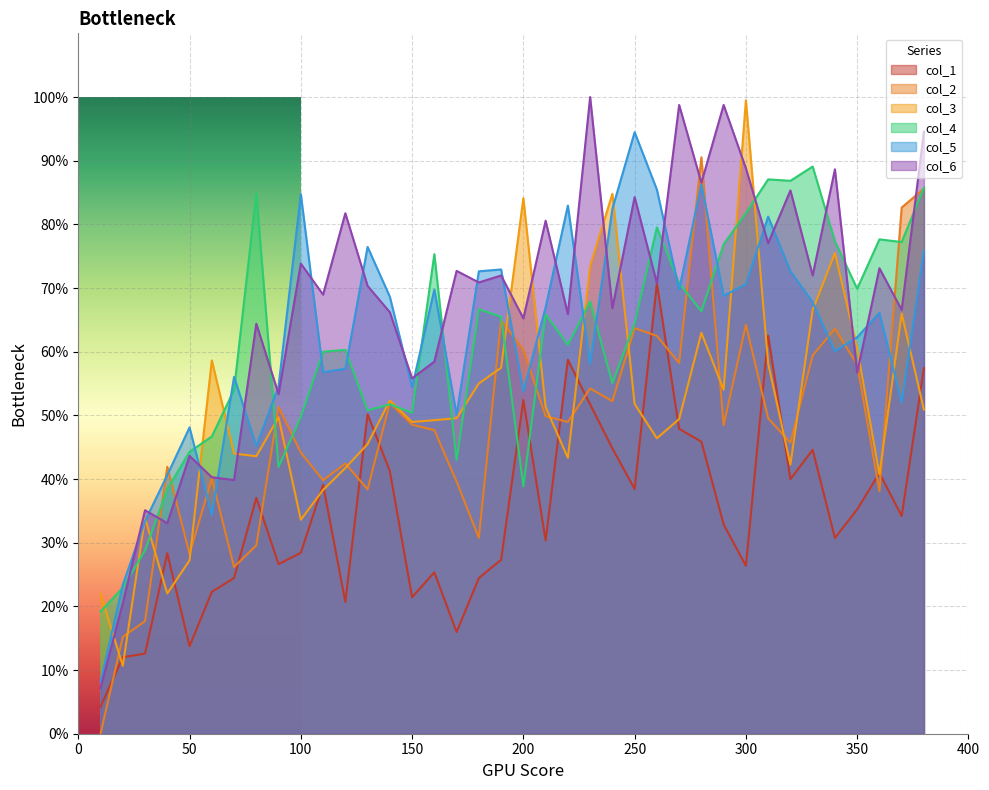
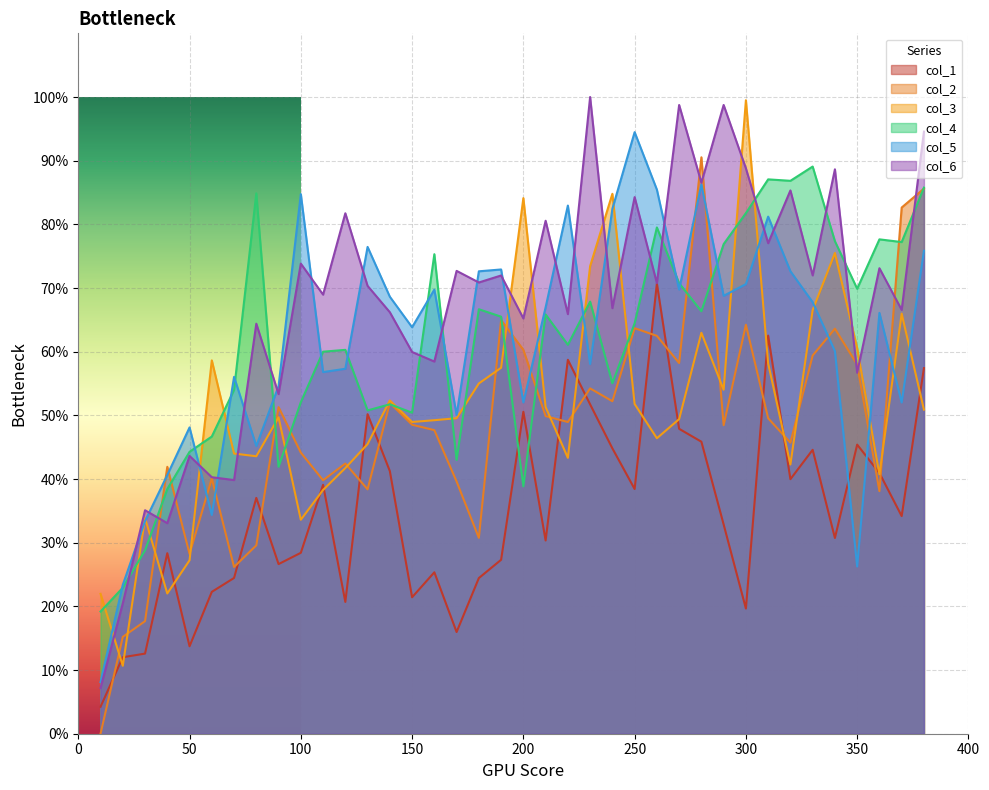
  {
    "col_1": {
      "50": "14%",
      "100": "28%",
      "150": "21%",
-     "200": "52%",
+     "200": "51%",
      "250": "38%",
-     "300": "26%",
-     "350": "35%"
+     "300": "20%",
+     "350": "45%"
    },
    "col_4": {
      "50": "44%",
-     "100": "50%",
+     "100": "52%",
      "150": "50%",
      "200": "39%",
      "250": "64%",
      "300": "82%",
      "350": "70%"
    },
    "col_5": {
      "50": "48%",
      "100": "85%",
-     "150": "54%",
-     "200": "54%",
+     "150": "64%",
+     "200": "52%",
      "250": "94%",
      "300": "71%",
-     "350": "62%"
+     "350": "26%"
    },
    "col_6": {
      "50": "44%",
      "100": "74%",
-     "150": "56%",
+     "150": "60%",
      "200": "65%",
      "250": "84%",
      "300": "89%",
      "350": "57%"
    }
  }
